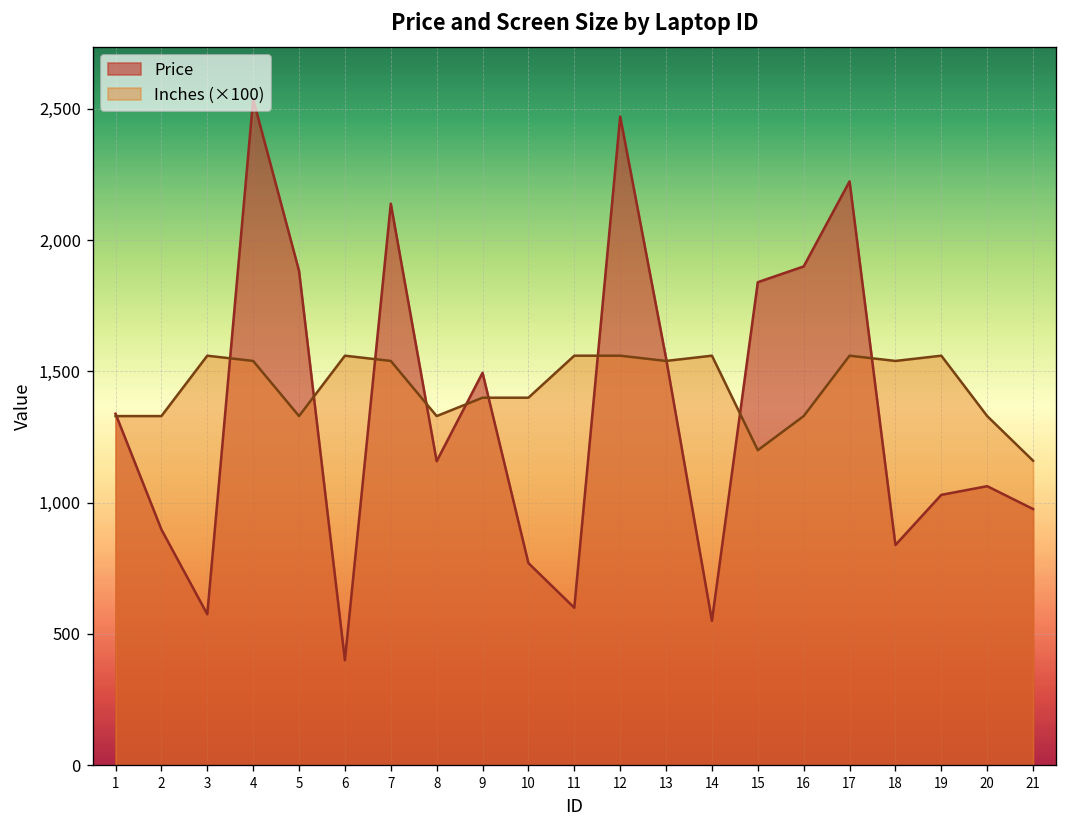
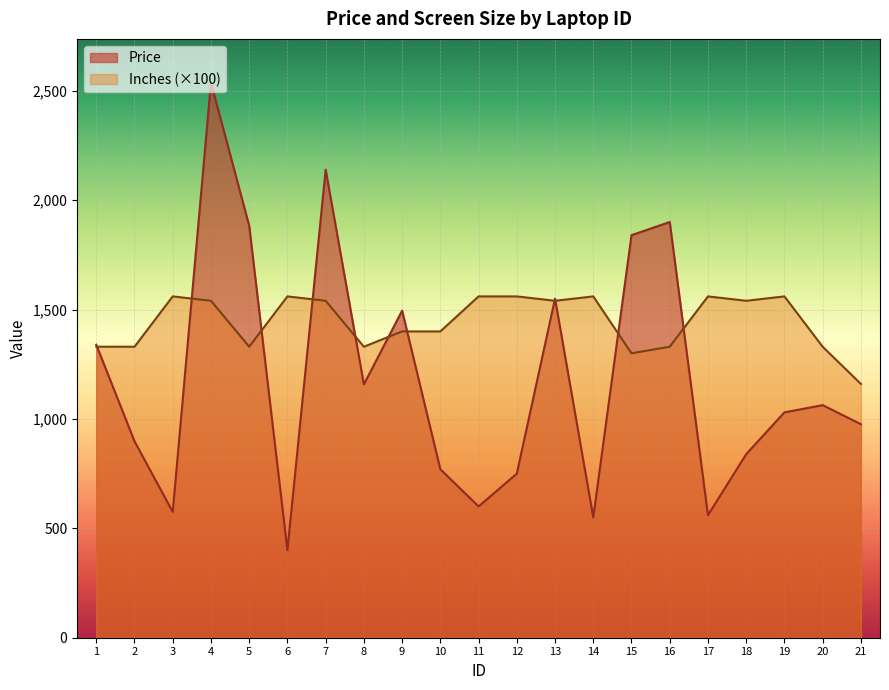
  {
    "Price": {
      "2": "900",
      "3": "580",
      "5": "1,880",
      "6": "400",
      "7": "2,140",
      "8": "1,160",
      "9": "1,500",
      "10": "770",
      "11": "600",
-     "12": "2,470",
+     "12": "750",
      "14": "550",
      "15": "1,840",
      "16": "1,900",
-     "17": "2,220",
+     "17": "560",
      "18": "840",
      "19": "1,030",
      "20": "1,060",
      "21": "980"
    },
    "Inches (×100)": {
      "2": "1,330",
      "3": "1,560",
      "4": "1,540",
      "5": "1,330",
      "6": "1,560",
      "7": "1,540",
      "8": "1,330",
      "9": "1,400",
      "10": "1,400",
      "11": "1,560",
      "12": "1,560",
      "14": "1,560",
-     "15": "1,200",
+     "15": "1,300",
      "16": "1,330",
      "17": "1,560",
      "18": "1,540",
      "19": "1,560",
      "20": "1,330",
      "21": "1,160"
    }
  }
